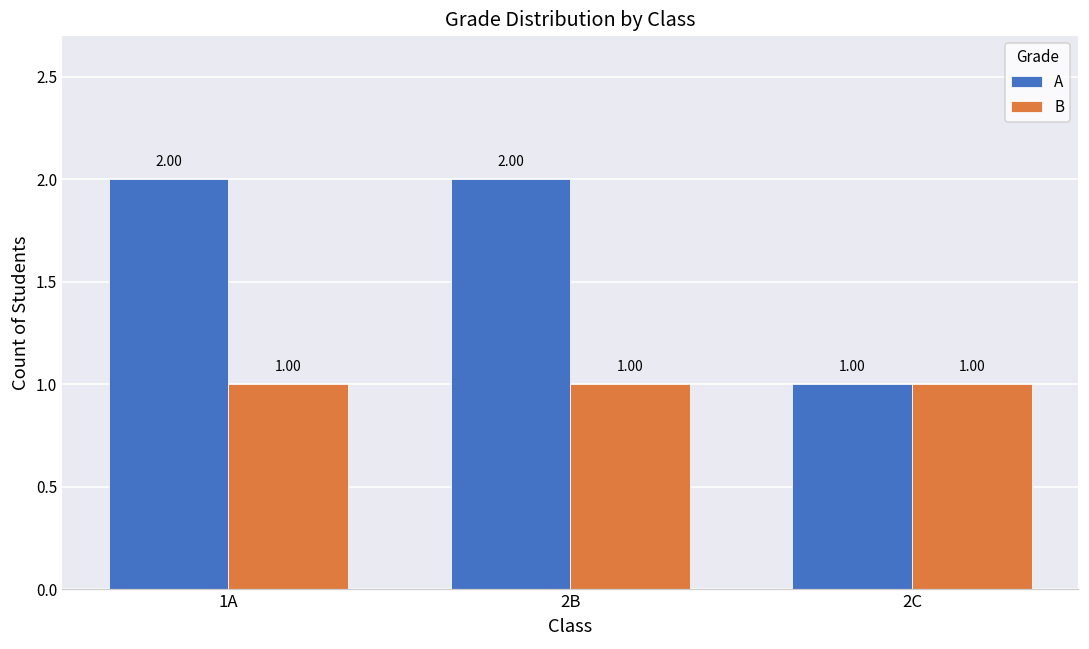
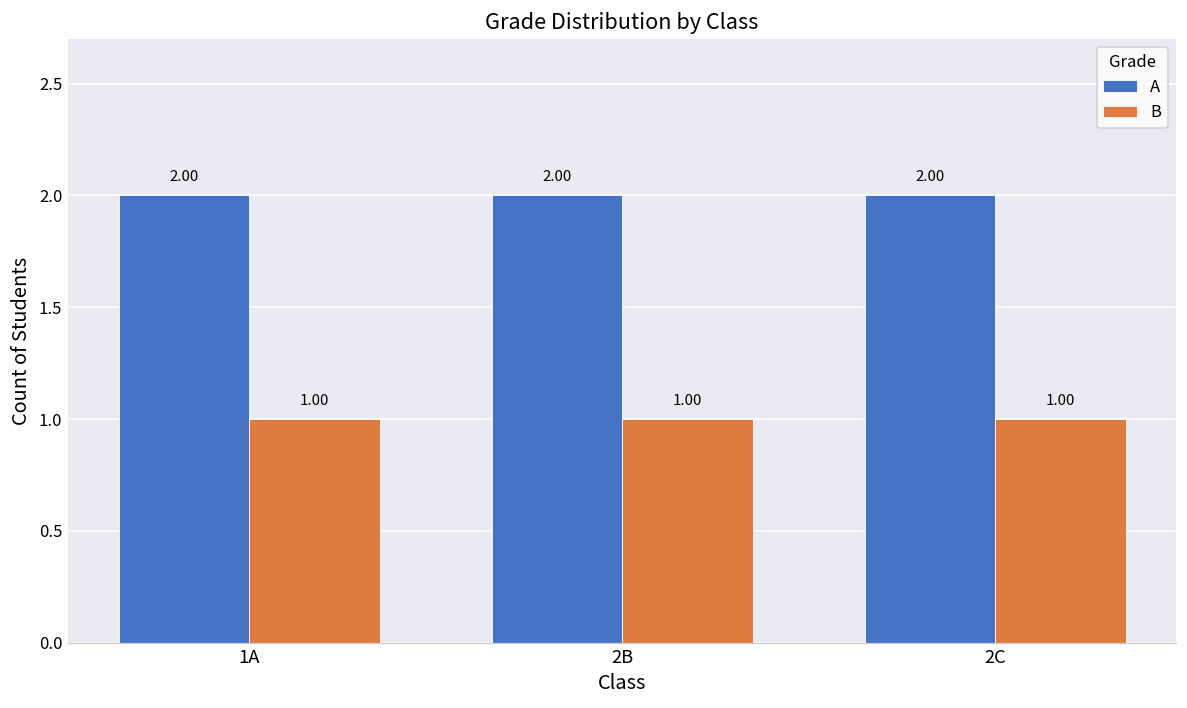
  {
    "A": {
      "1A": 2.00,
      "2B": 2.00,
-     "2C": 1.00
+     "2C": 2.00
    },
    "B": {
      "1A": 1.00,
      "2B": 1.00,
      "2C": 1.00
    }
  }
